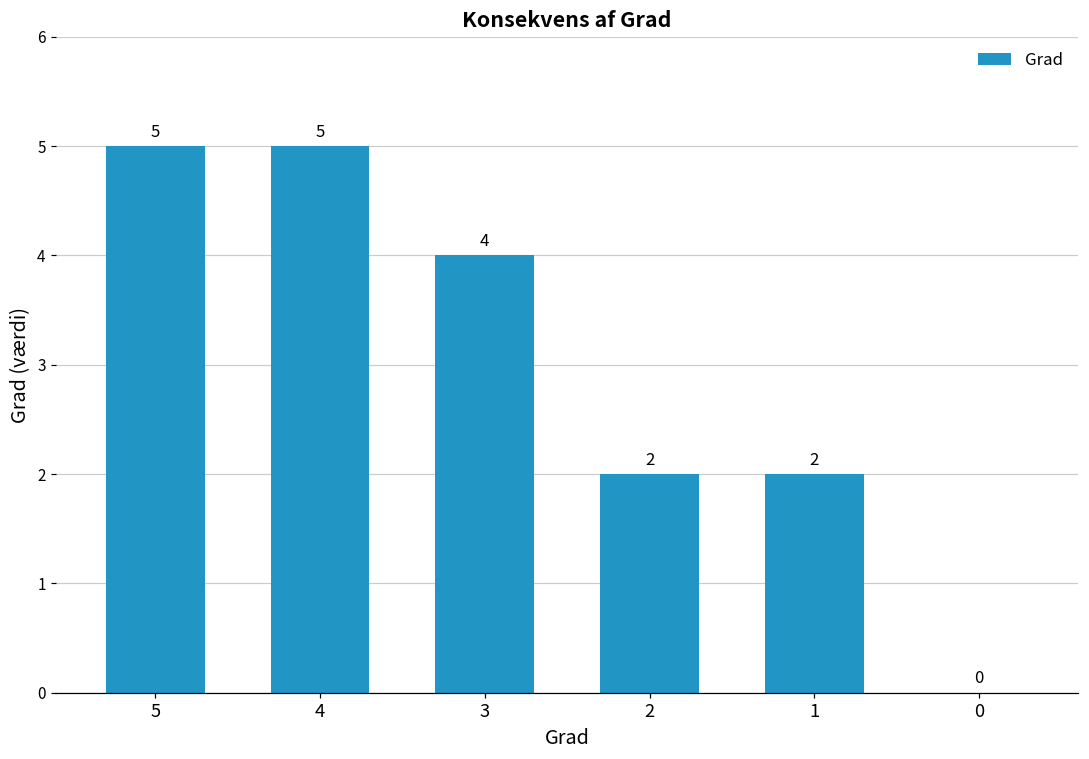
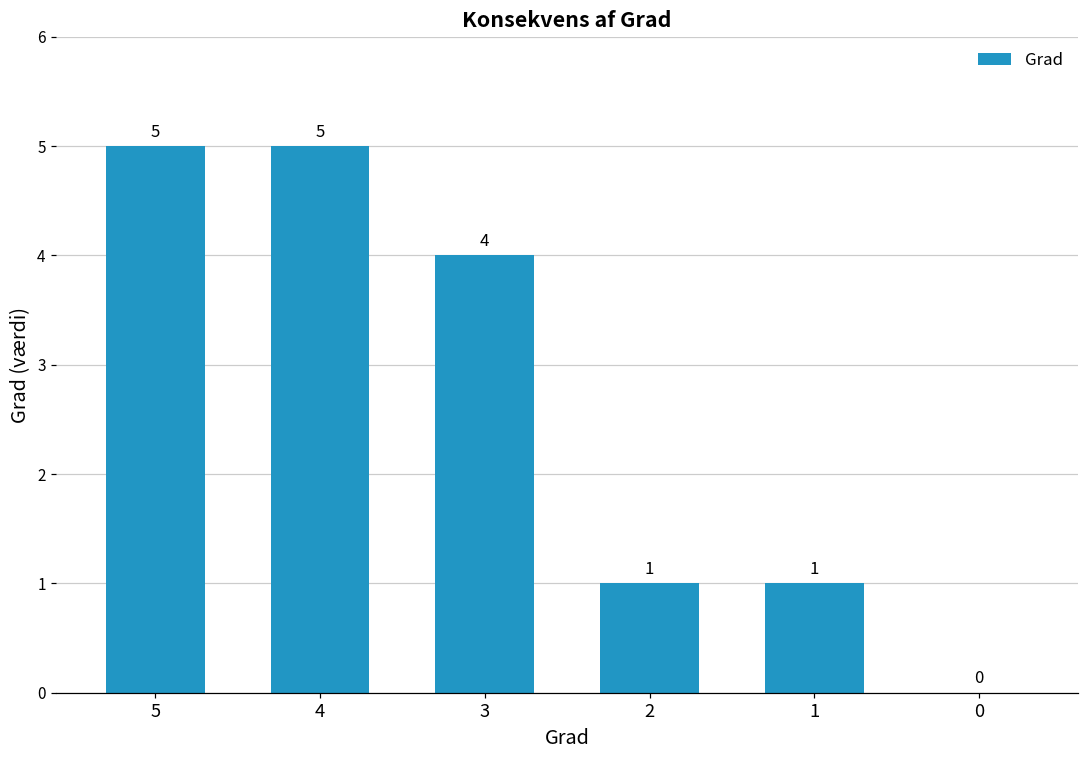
  {
    "5": 5,
    "4": 5,
    "3": 4,
-   "2": 2,
-   "1": 2,
+   "2": 1,
+   "1": 1,
    "0": 0
  }
